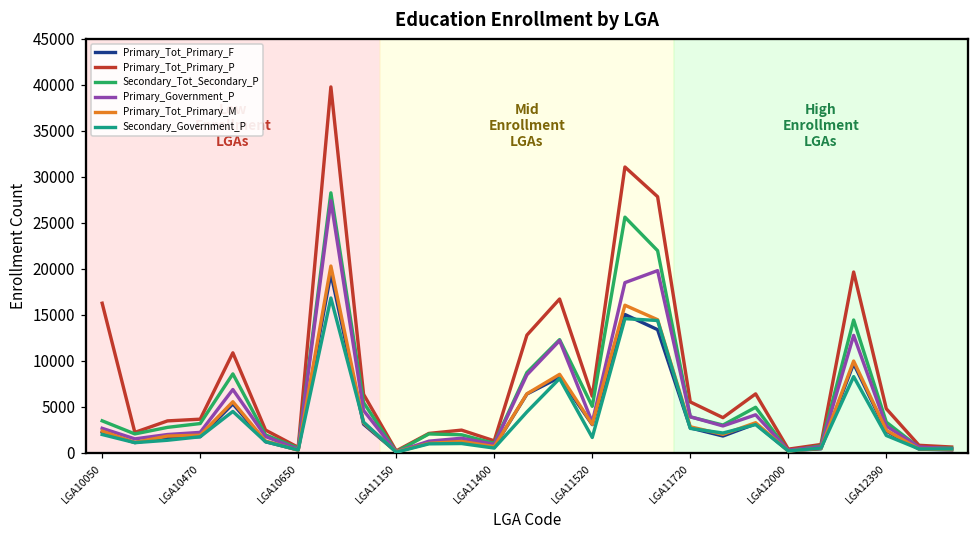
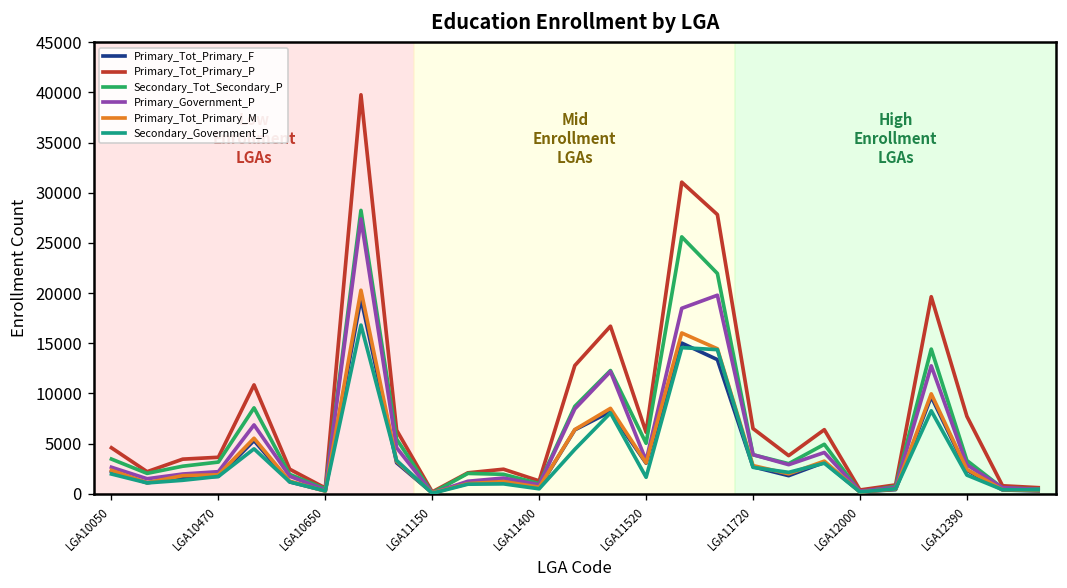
  {
    "Primary_Tot_Primary_P": {
-     "LGA10050": 16000,
+     "LGA10050": 5000,
      "LGA10470": 4000,
      "LGA11520": 6000,
-     "LGA11720": 6000,
-     "LGA12390": 5000
+     "LGA11720": 7000,
+     "LGA12390": 8000
    },
    "Primary_Government_P": {
      "LGA10050": 3000,
      "LGA12390": 3000
    }
  }
